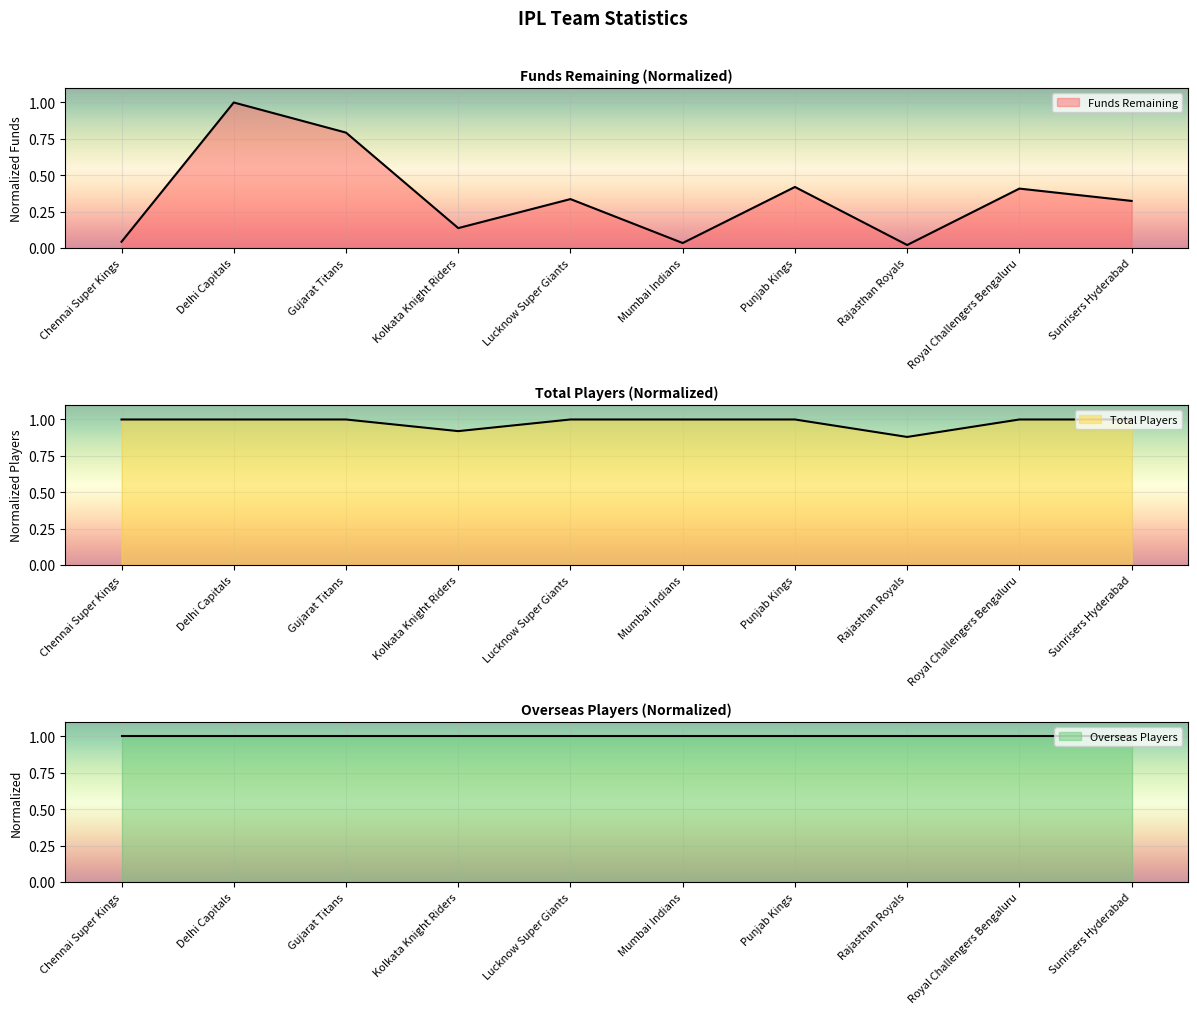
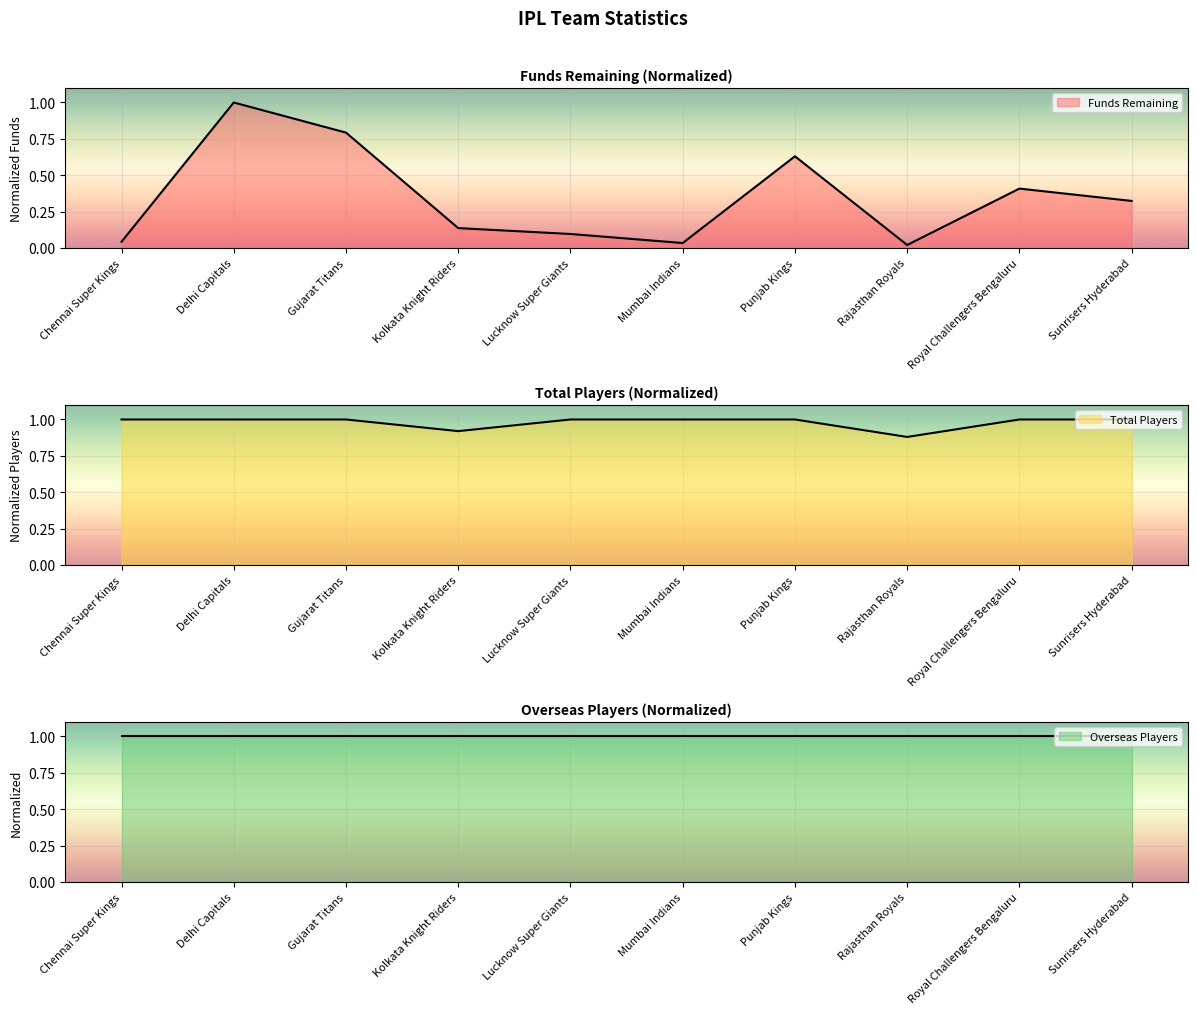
  {
    "Funds Remaining (Normalized)": {
      "Chennai Super Kings": 0.04,
      "Delhi Capitals": 1.00,
      "Gujarat Titans": 0.79,
      "Kolkata Knight Riders": 0.14,
-     "Lucknow Super Giants": 0.34,
+     "Lucknow Super Giants": 0.10,
      "Mumbai Indians": 0.03,
-     "Punjab Kings": 0.42,
+     "Punjab Kings": 0.63,
      "Rajasthan Royals": 0.02,
      "Royal Challengers Bengaluru": 0.41,
      "Sunrisers Hyderabad": 0.32
    },
    "Total Players (Normalized)": {
      "Chennai Super Kings": 1.00,
      "Delhi Capitals": 1.00,
      "Gujarat Titans": 1.00,
      "Kolkata Knight Riders": 0.92,
      "Lucknow Super Giants": 1.00,
      "Mumbai Indians": 1.00,
      "Punjab Kings": 1.00,
      "Rajasthan Royals": 0.88,
      "Royal Challengers Bengaluru": 1.00
    },
    "Overseas Players (Normalized)": {
      "Chennai Super Kings": 1.00,
      "Delhi Capitals": 1.00,
      "Gujarat Titans": 1.00,
      "Kolkata Knight Riders": 1.00,
      "Lucknow Super Giants": 1.00,
      "Mumbai Indians": 1.00,
      "Punjab Kings": 1.00,
      "Rajasthan Royals": 1.00,
      "Royal Challengers Bengaluru": 1.00
    }
  }
